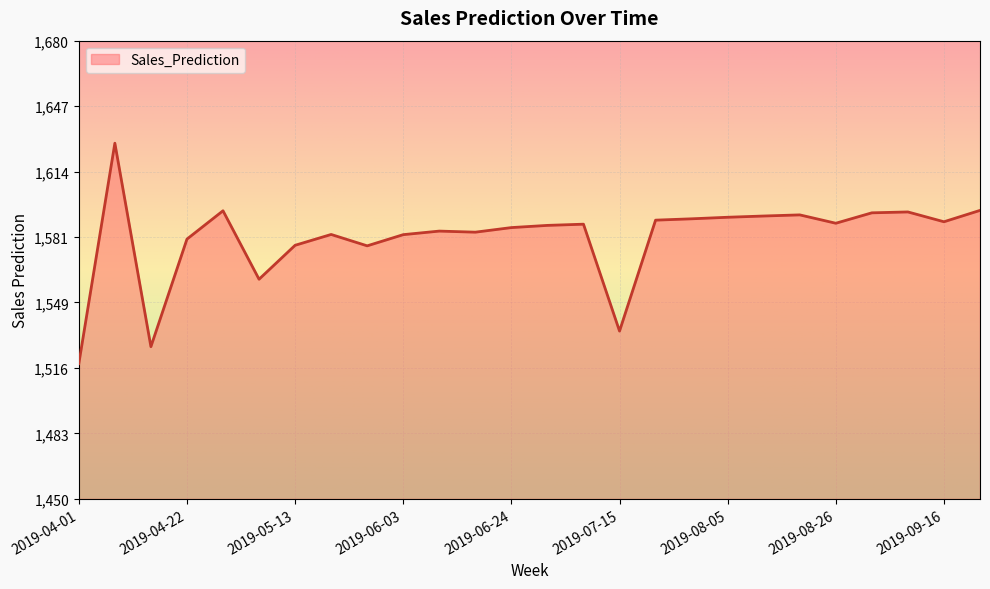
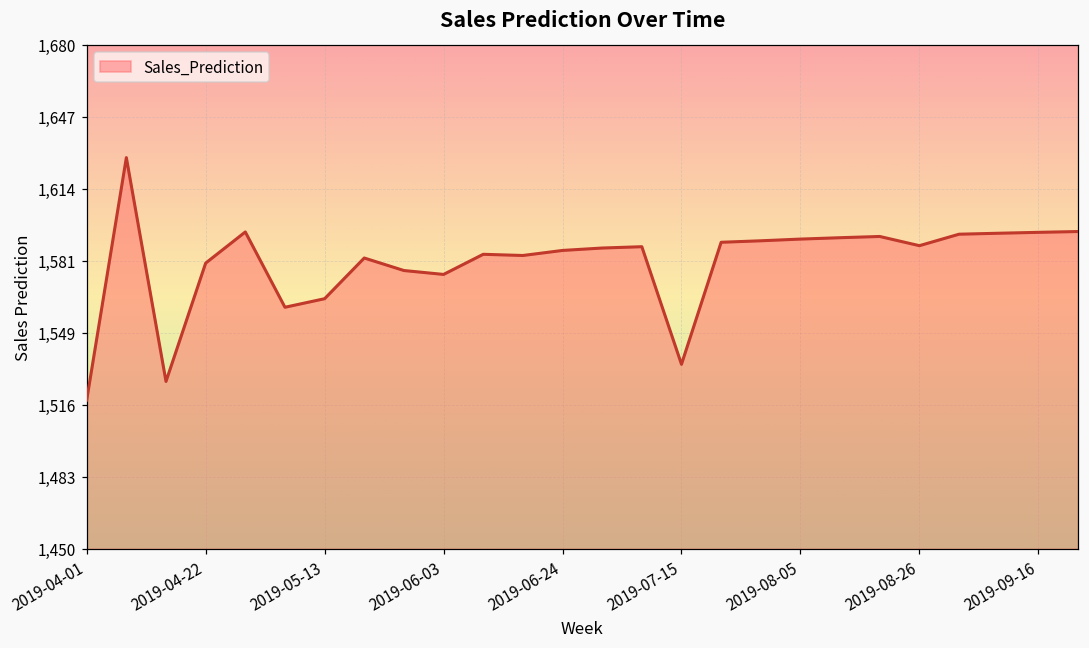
  {
    "2019-04-01": "1,518",
    "2019-04-22": "1,580",
-   "2019-05-13": "1,577",
-   "2019-06-03": "1,583",
+   "2019-05-13": "1,564",
+   "2019-06-03": "1,575",
    "2019-06-24": "1,586",
    "2019-07-15": "1,534",
    "2019-08-05": "1,591",
    "2019-08-26": "1,588",
-   "2019-09-16": "1,589"
+   "2019-09-16": "1,594"
  }
